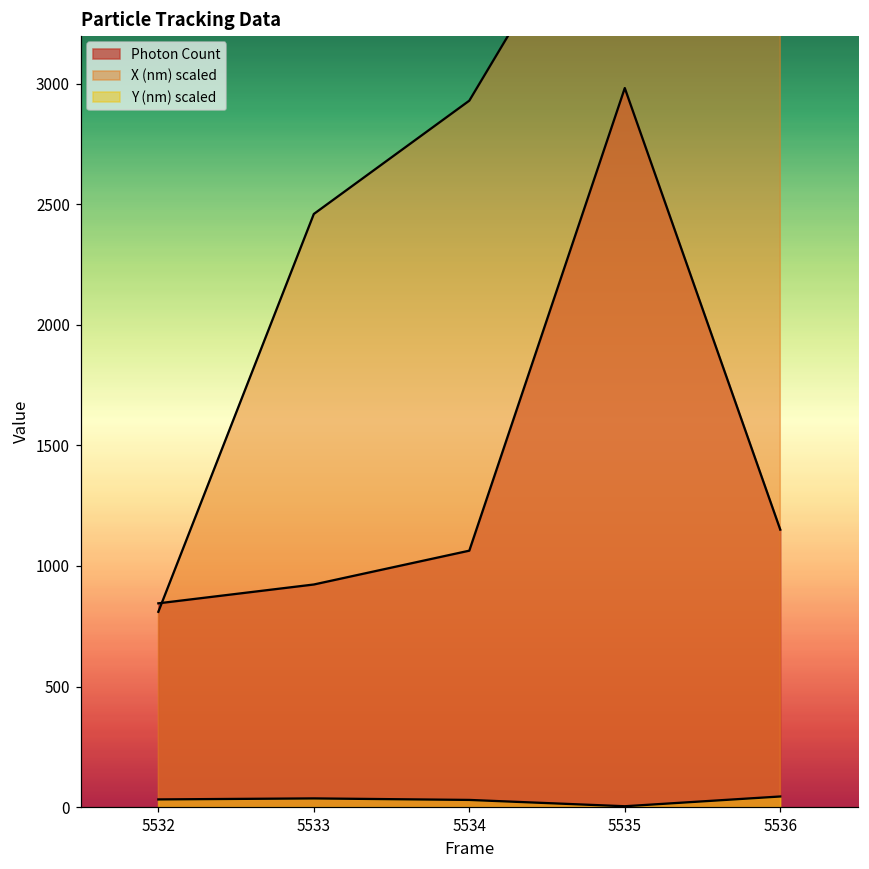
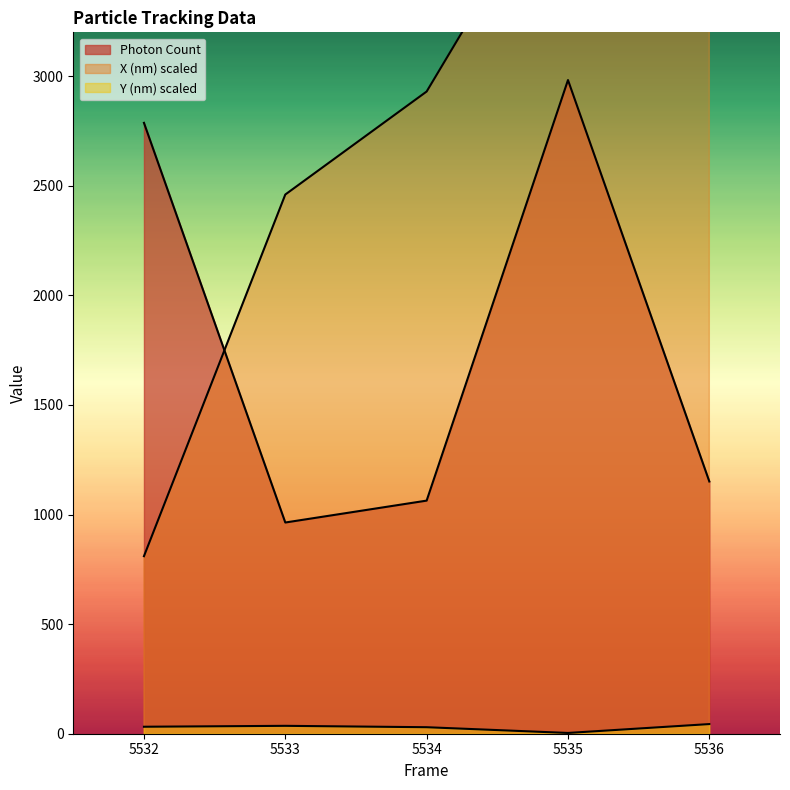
  {
    "Photon Count": {
-     "5532": 850,
-     "5533": 920,
+     "5532": 2790,
+     "5533": 960,
      "5534": 1060,
      "5535": 2980,
      "5536": 1150
    }
  }
